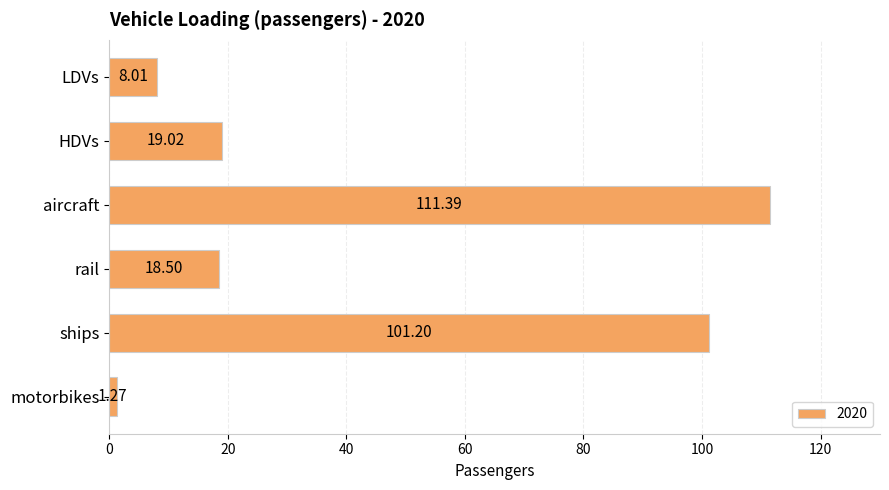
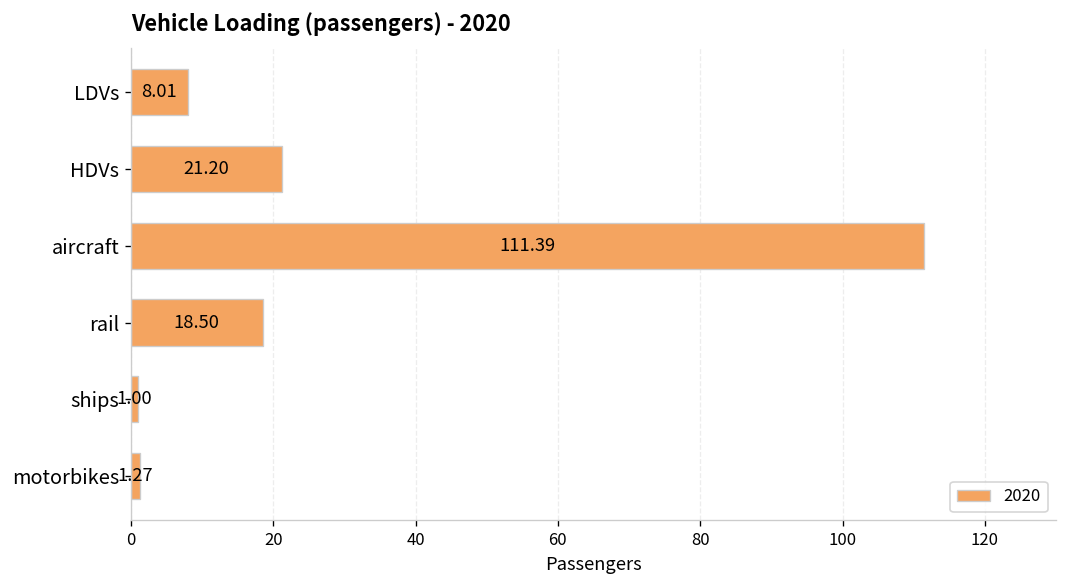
  {
    "LDVs": 8.01,
-   "HDVs": 19.02,
+   "HDVs": 21.20,
    "aircraft": 111.39,
    "rail": 18.50,
-   "ships": 101.20,
+   "ships": 1.00,
    "motorbikes": 1.27
  }
